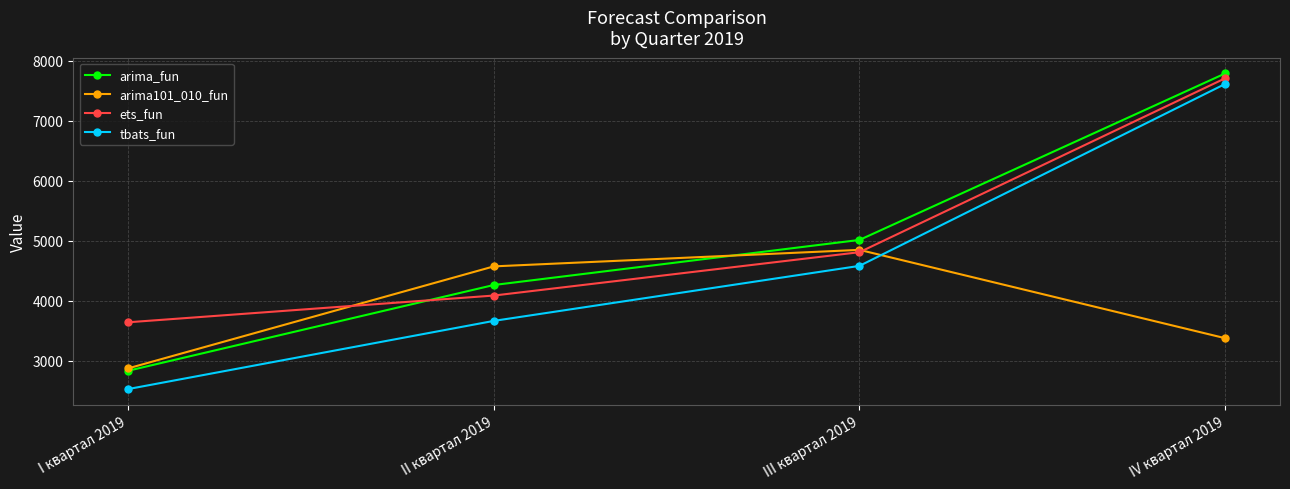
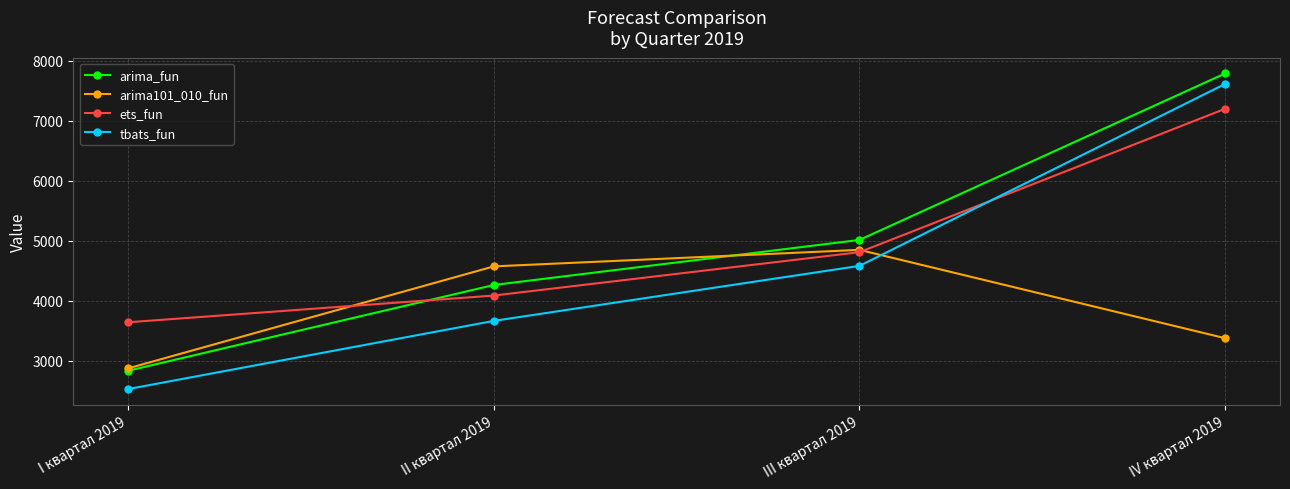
  {
    "arima_fun": {
      "II квартал 2019": 4300,
      "III квартал 2019": 5000,
      "IV квартал 2019": 7800
    },
    "arima101_010_fun": {
      "II квартал 2019": 4600,
      "IV квартал 2019": 3400
    },
    "ets_fun": {
      "I квартал 2019": 3600,
      "II квартал 2019": 4100,
-     "IV квартал 2019": 7700
+     "IV квартал 2019": 7200
    },
    "tbats_fun": {
      "I квартал 2019": 2500,
      "II квартал 2019": 3700,
      "III квартал 2019": 4600,
      "IV квартал 2019": 7600
    }
  }
